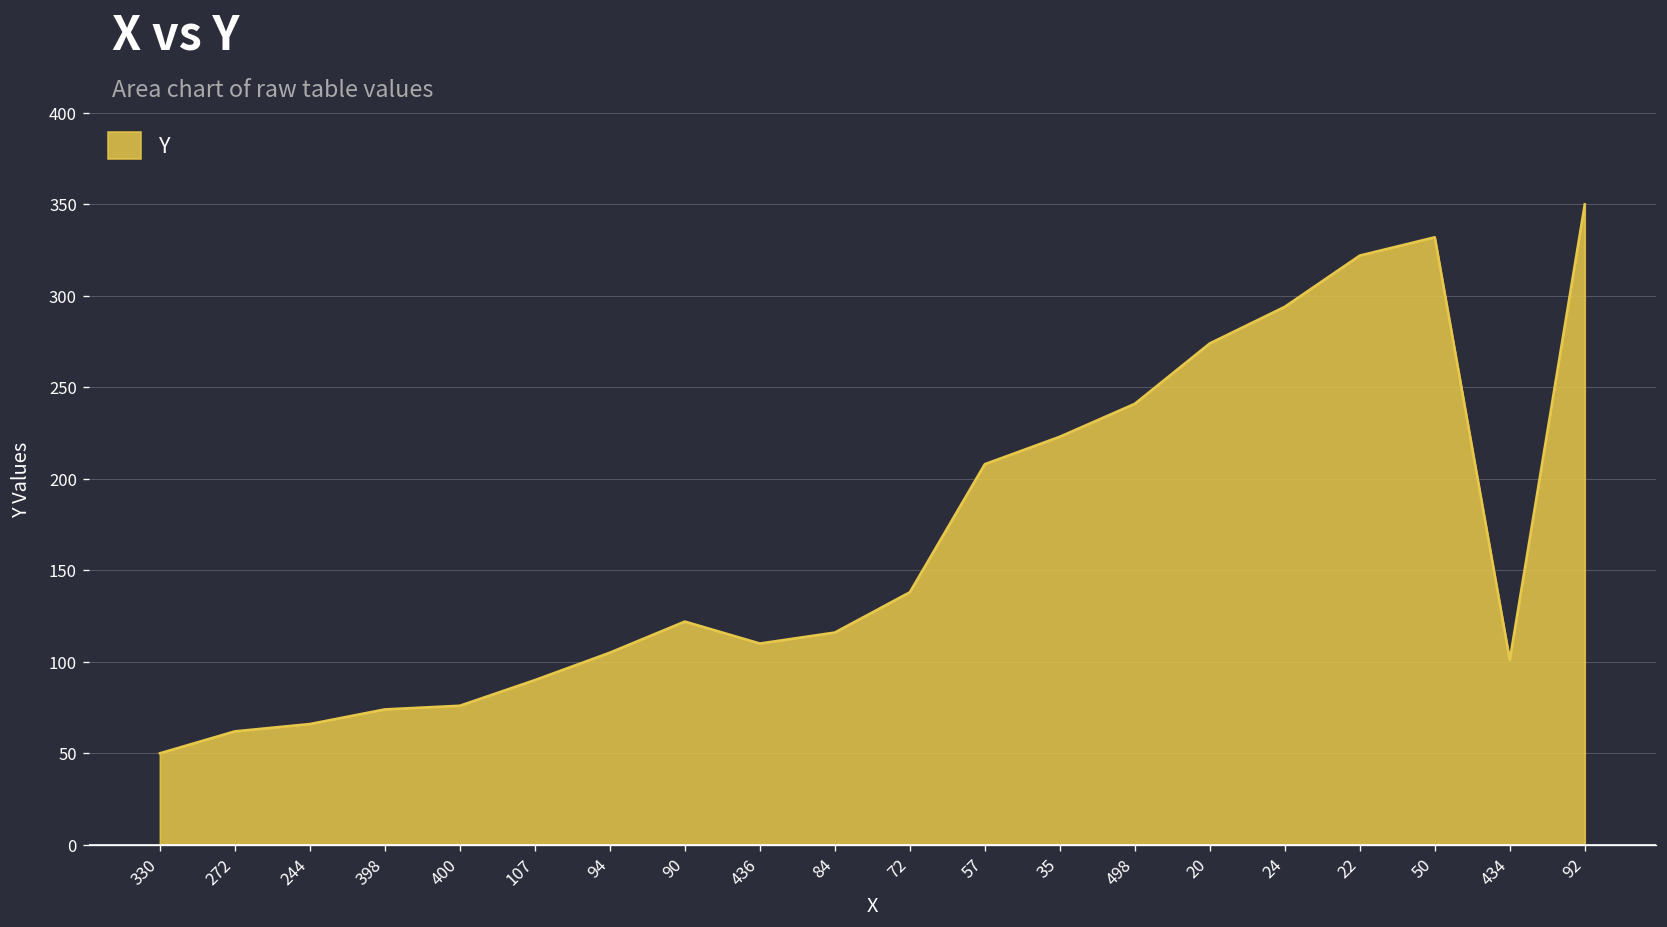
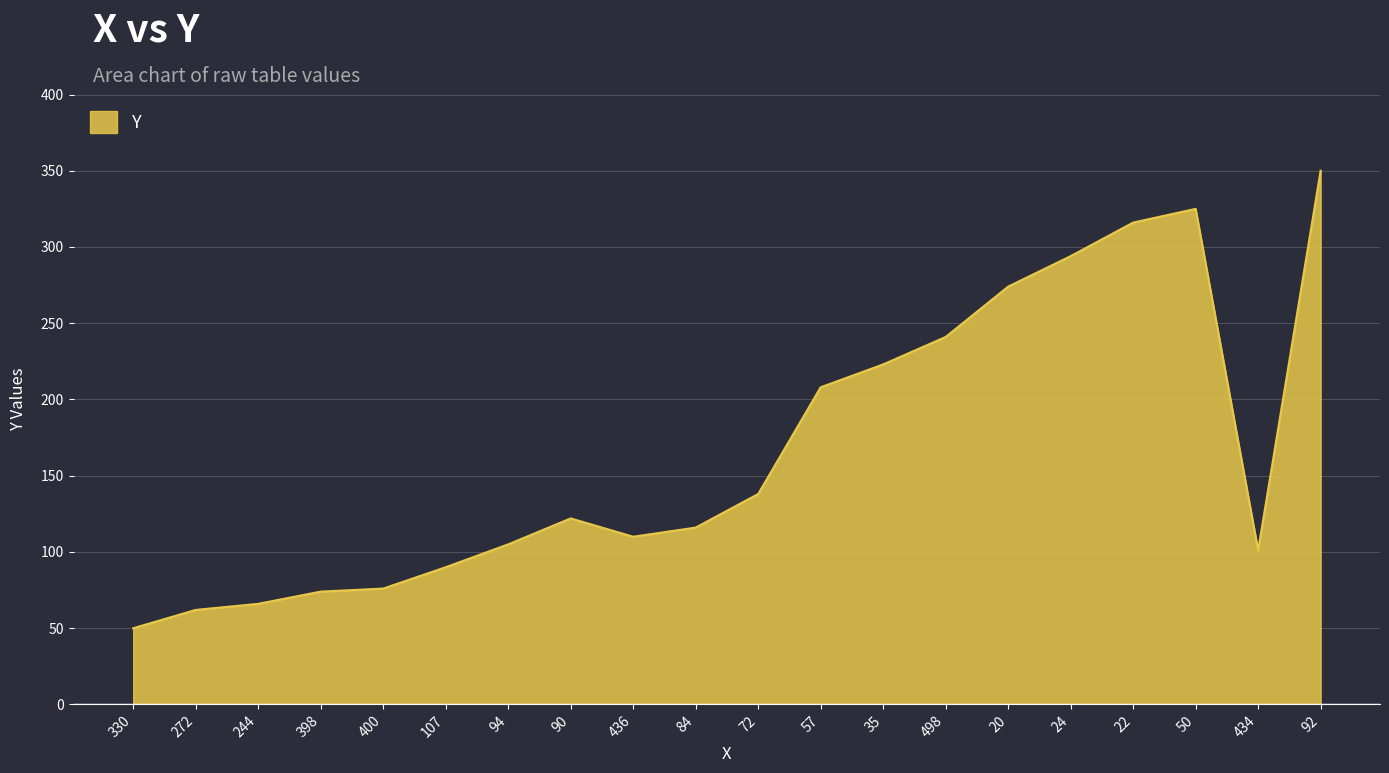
  {
    "330": 50,
    "272": 62,
    "244": 66,
    "398": 74,
    "400": 76,
    "107": 90,
    "94": 105,
    "90": 122,
    "436": 110,
    "84": 116,
    "72": 138,
    "57": 208,
    "35": 223,
    "498": 241,
    "20": 274,
    "24": 294,
-   "22": 322,
-   "50": 332,
+   "22": 316,
+   "50": 325,
    "434": 101,
    "92": 350
  }
